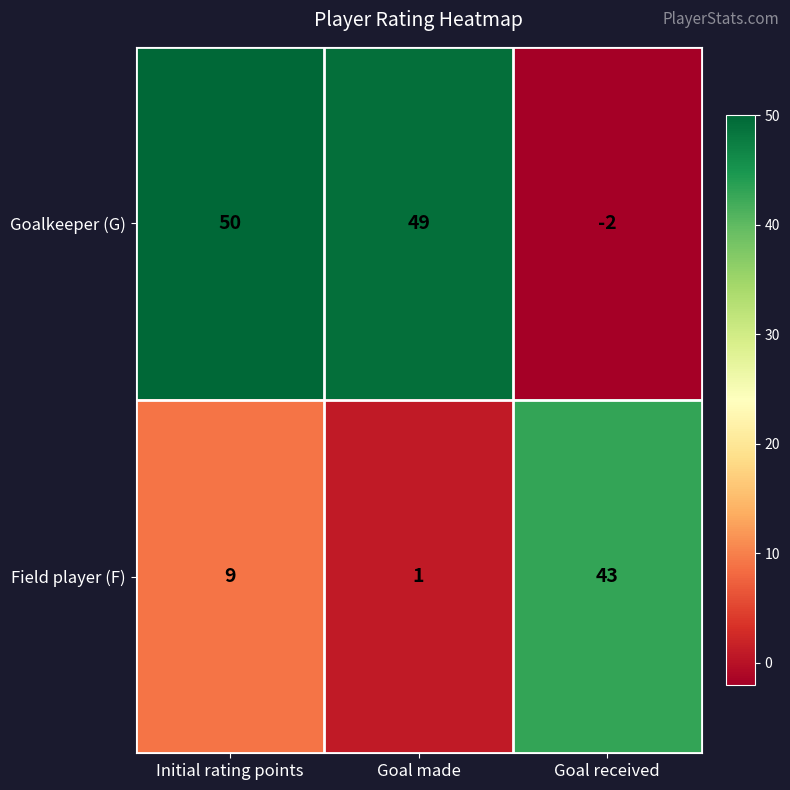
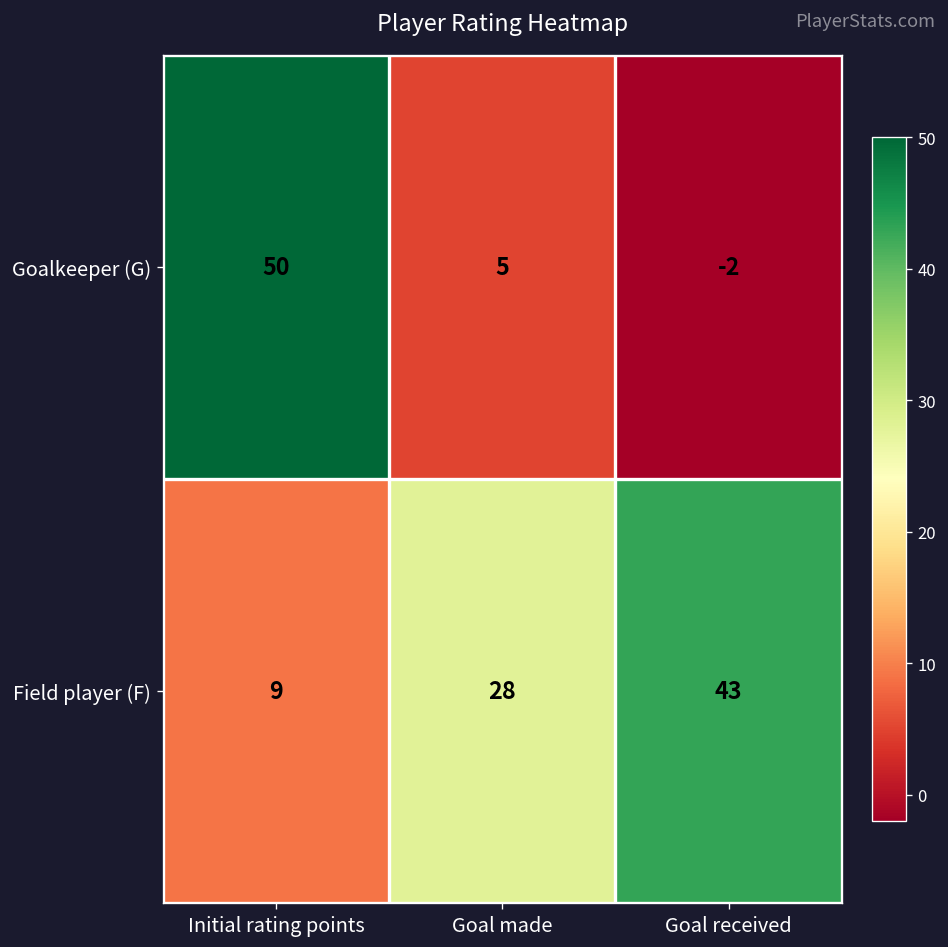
  {
    "Goalkeeper (G)": {
      "Initial rating points": 50,
-     "Goal made": 49,
+     "Goal made": 5,
      "Goal received": -2
    },
    "Field player (F)": {
      "Initial rating points": 9,
-     "Goal made": 1,
+     "Goal made": 28,
      "Goal received": 43
    }
  }
